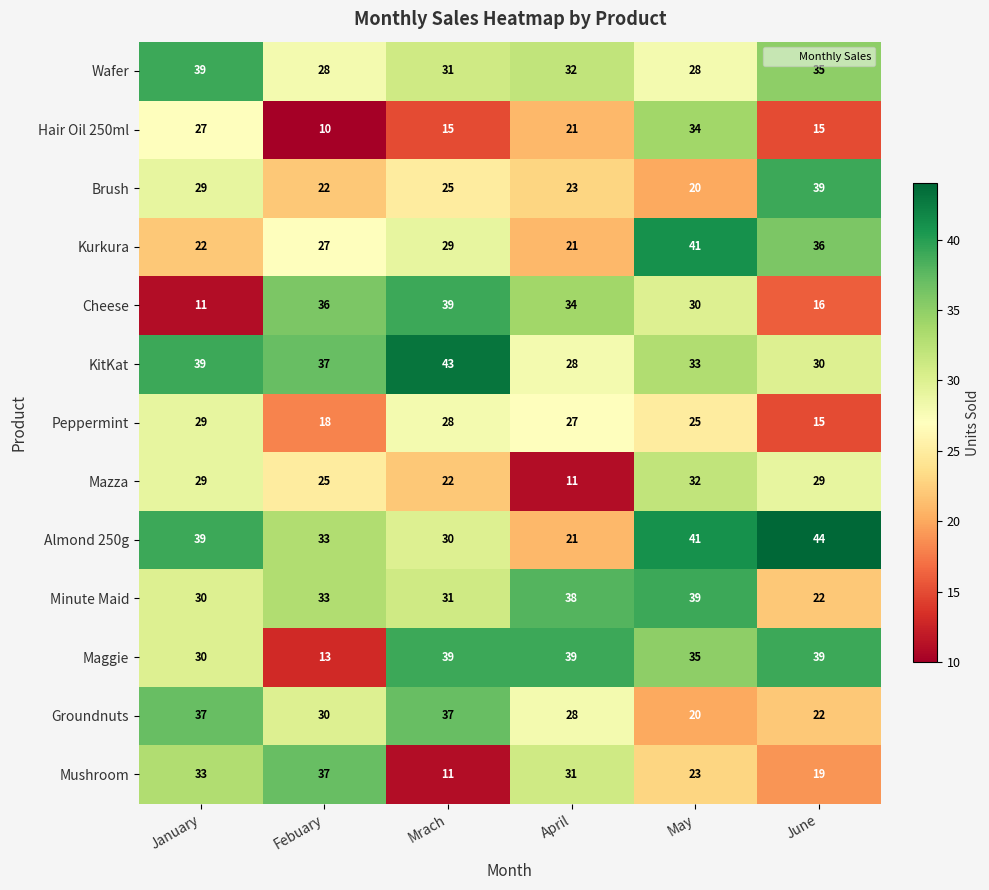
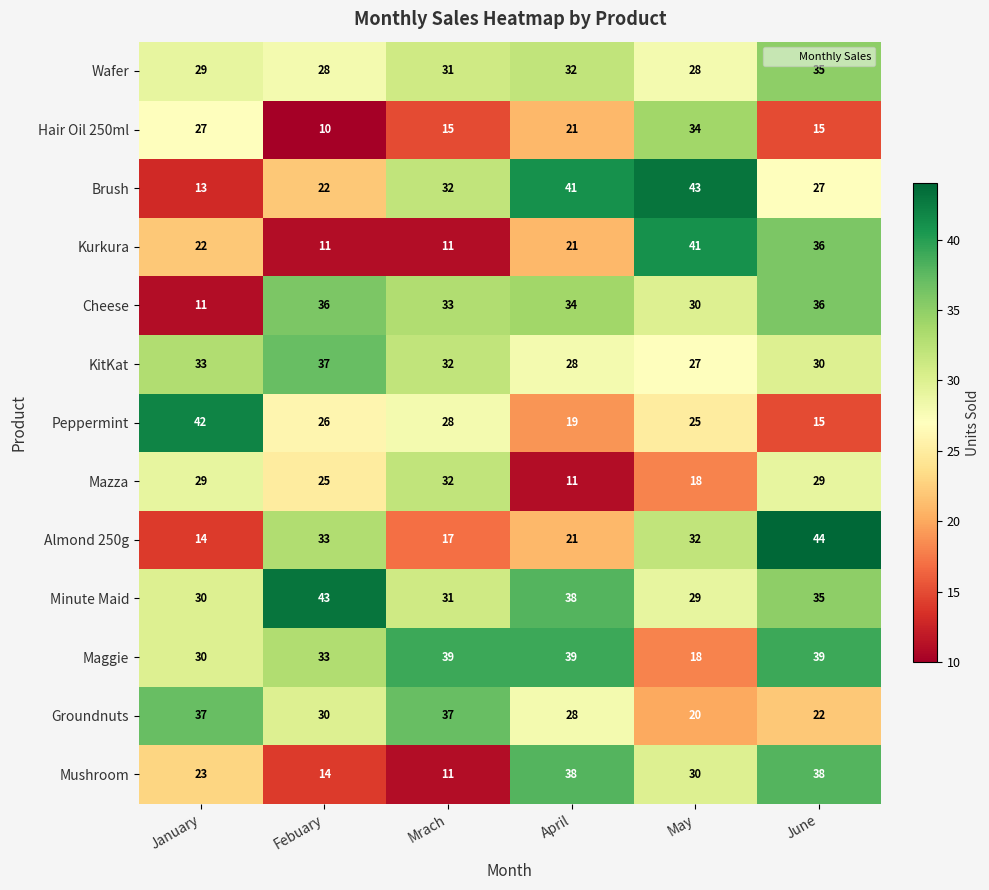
  {
    "Wafer": {
-     "January": 39,
+     "January": 29,
      "Febuary": 28,
      "Mrach": 31,
      "April": 32,
      "May": 28
    },
    "Hair Oil 250ml": {
      "January": 27,
      "Febuary": 10,
      "Mrach": 15,
      "April": 21,
      "May": 34,
      "June": 15
    },
    "Brush": {
-     "January": 29,
+     "January": 13,
      "Febuary": 22,
-     "Mrach": 25,
-     "April": 23,
-     "May": 20,
-     "June": 39
+     "Mrach": 32,
+     "April": 41,
+     "May": 43,
+     "June": 27
    },
    "Kurkura": {
      "January": 22,
-     "Febuary": 27,
-     "Mrach": 29,
+     "Febuary": 11,
+     "Mrach": 11,
      "April": 21,
      "May": 41,
      "June": 36
    },
    "Cheese": {
      "January": 11,
      "Febuary": 36,
-     "Mrach": 39,
+     "Mrach": 33,
      "April": 34,
      "May": 30,
-     "June": 16
+     "June": 36
    },
    "KitKat": {
-     "January": 39,
+     "January": 33,
      "Febuary": 37,
-     "Mrach": 43,
+     "Mrach": 32,
      "April": 28,
-     "May": 33,
+     "May": 27,
      "June": 30
    },
    "Peppermint": {
-     "January": 29,
-     "Febuary": 18,
+     "January": 42,
+     "Febuary": 26,
      "Mrach": 28,
-     "April": 27,
+     "April": 19,
      "May": 25,
      "June": 15
    },
    "Mazza": {
      "January": 29,
      "Febuary": 25,
-     "Mrach": 22,
+     "Mrach": 32,
      "April": 11,
-     "May": 32,
+     "May": 18,
      "June": 29
    },
    "Almond 250g": {
-     "January": 39,
+     "January": 14,
      "Febuary": 33,
-     "Mrach": 30,
+     "Mrach": 17,
      "April": 21,
-     "May": 41,
+     "May": 32,
      "June": 44
    },
    "Minute Maid": {
      "January": 30,
-     "Febuary": 33,
+     "Febuary": 43,
      "Mrach": 31,
      "April": 38,
-     "May": 39,
-     "June": 22
+     "May": 29,
+     "June": 35
    },
    "Maggie": {
      "January": 30,
-     "Febuary": 13,
+     "Febuary": 33,
      "Mrach": 39,
      "April": 39,
-     "May": 35,
+     "May": 18,
      "June": 39
    },
    "Groundnuts": {
      "January": 37,
      "Febuary": 30,
      "Mrach": 37,
      "April": 28,
      "May": 20,
      "June": 22
    },
    "Mushroom": {
-     "January": 33,
-     "Febuary": 37,
+     "January": 23,
+     "Febuary": 14,
      "Mrach": 11,
-     "April": 31,
-     "May": 23,
-     "June": 19
+     "April": 38,
+     "May": 30,
+     "June": 38
    }
  }
